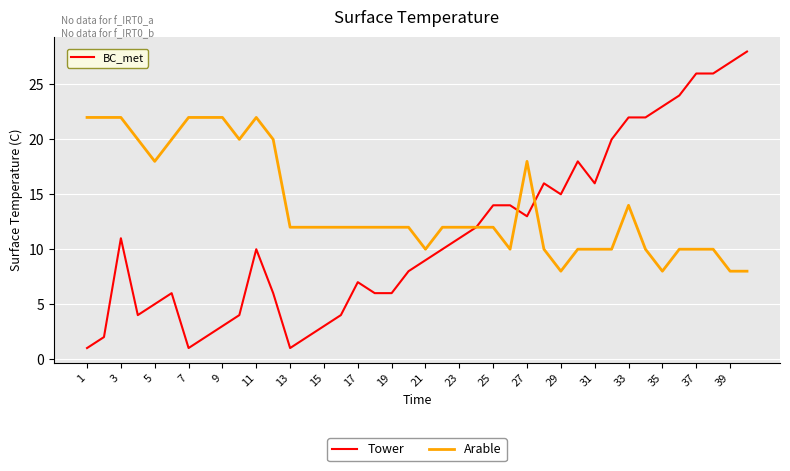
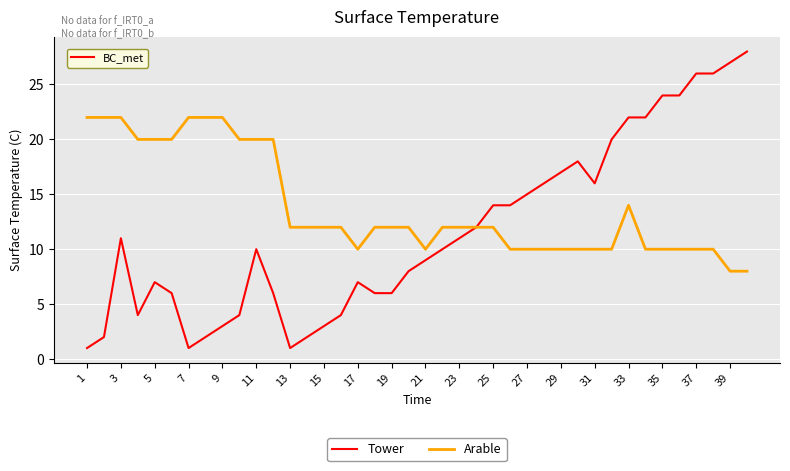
  {
    "Tower": {
      "1": 1,
      "3": 11,
-     "5": 5,
+     "5": 7,
      "7": 1,
      "9": 3,
      "11": 10,
      "13": 1,
      "15": 3,
      "17": 7,
      "19": 6,
      "21": 9,
      "23": 11,
      "25": 14,
-     "27": 13,
-     "29": 15,
+     "27": 15,
+     "29": 17,
      "31": 16,
      "33": 22,
-     "35": 23,
+     "35": 24,
      "37": 26,
      "39": 27
    },
    "Arable": {
      "1": 22.0,
      "3": 22.0,
-     "5": 18.0,
+     "5": 20.0,
      "7": 22.0,
      "9": 22.0,
-     "11": 22.0,
+     "11": 20.0,
      "13": 12.0,
      "15": 12.0,
-     "17": 12.0,
+     "17": 10.0,
      "19": 12.0,
      "21": 10.0,
      "23": 12.0,
      "25": 12.0,
-     "27": 18.0,
-     "29": 8.0,
+     "27": 10.0,
+     "29": 10.0,
      "31": 10.0,
      "33": 14.0,
-     "35": 8.0,
+     "35": 10.0,
      "37": 10.0,
      "39": 8.0
    }
  }
